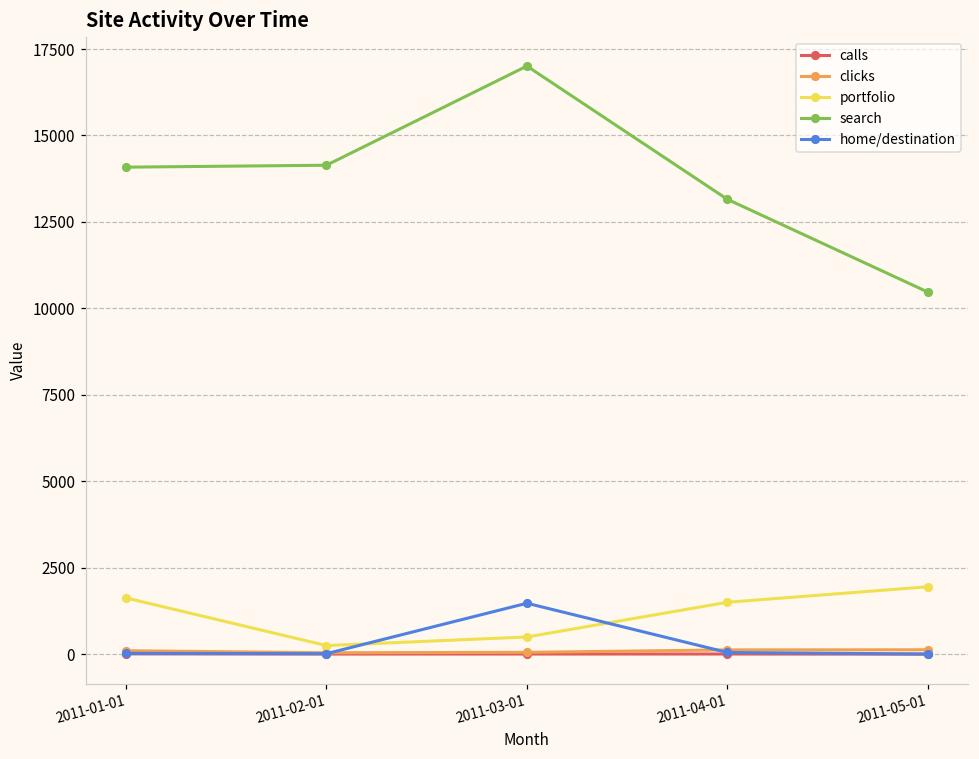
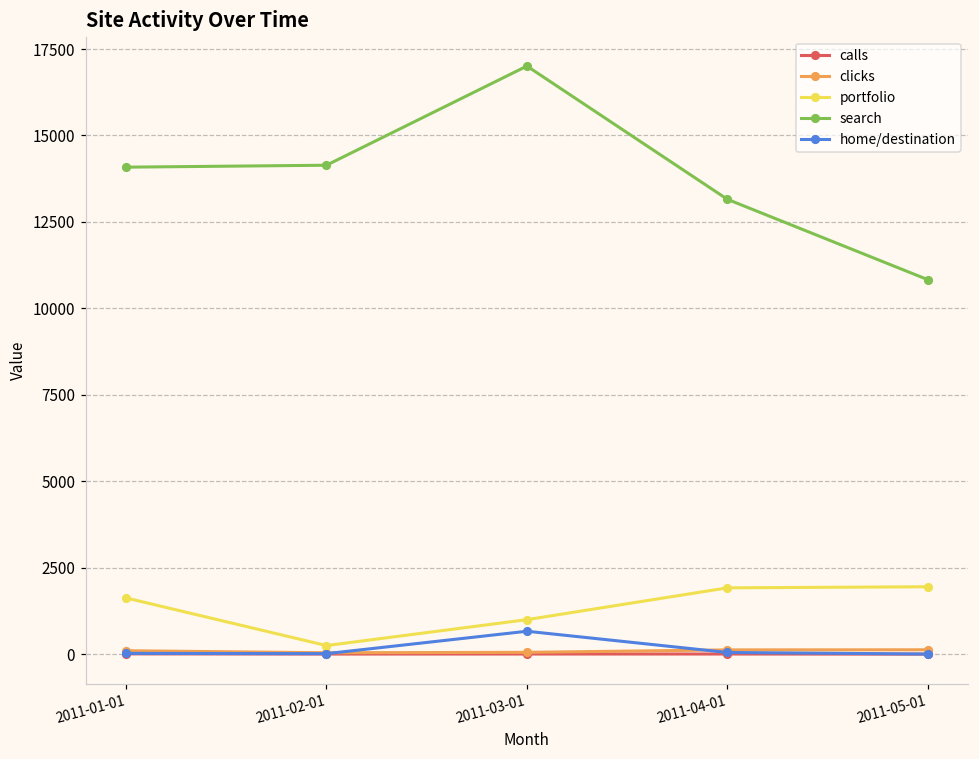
  {
    "clicks": {
      "2011-05-01": 100
    },
    "portfolio": {
      "2011-01-01": 1600,
      "2011-02-01": 300,
-     "2011-03-01": 500,
-     "2011-04-01": 1500,
+     "2011-03-01": 1000,
+     "2011-04-01": 1900,
      "2011-05-01": 2000
    },
    "search": {
      "2011-01-01": 14100,
      "2011-02-01": 14100,
      "2011-03-01": 17000,
      "2011-04-01": 13200,
-     "2011-05-01": 10500
+     "2011-05-01": 10800
    },
    "home/destination": {
-     "2011-03-01": 1500
+     "2011-03-01": 700
    }
  }
